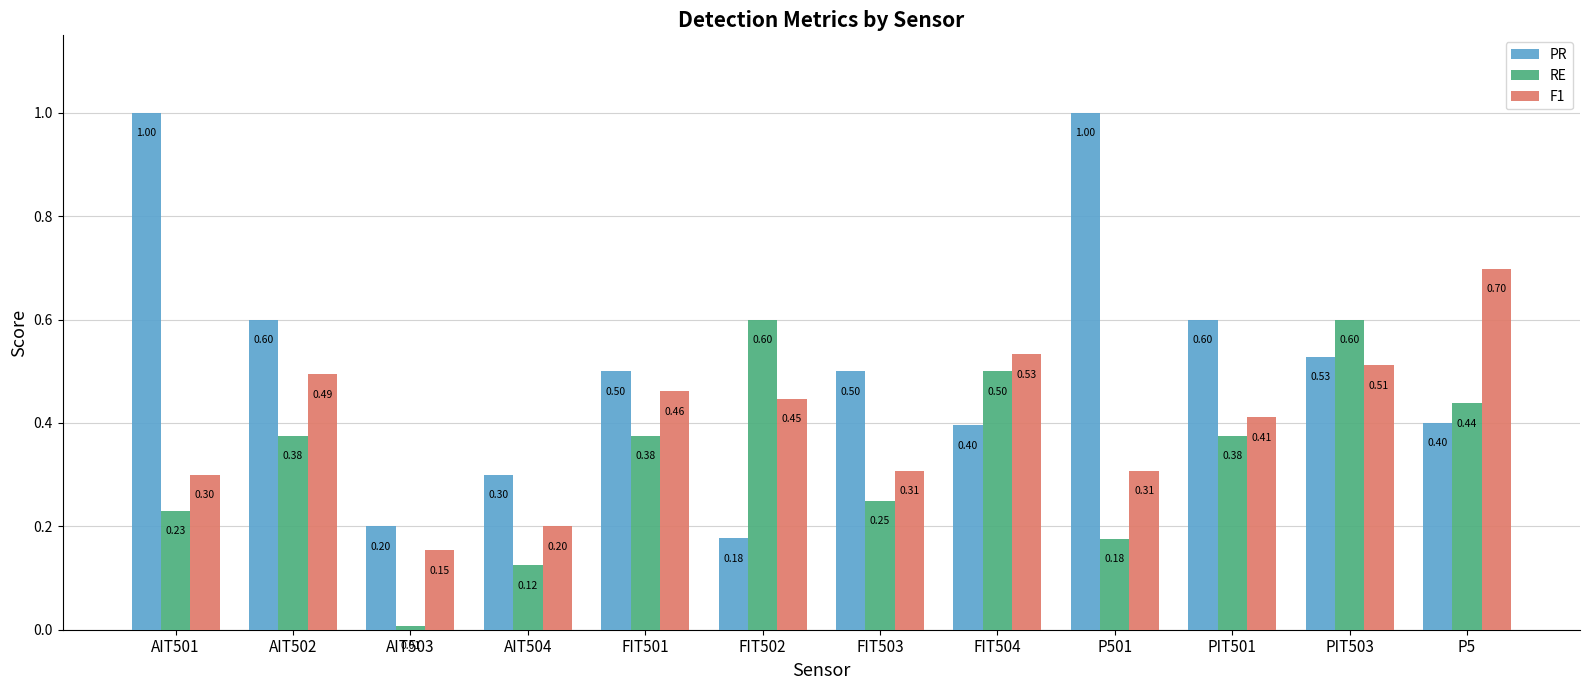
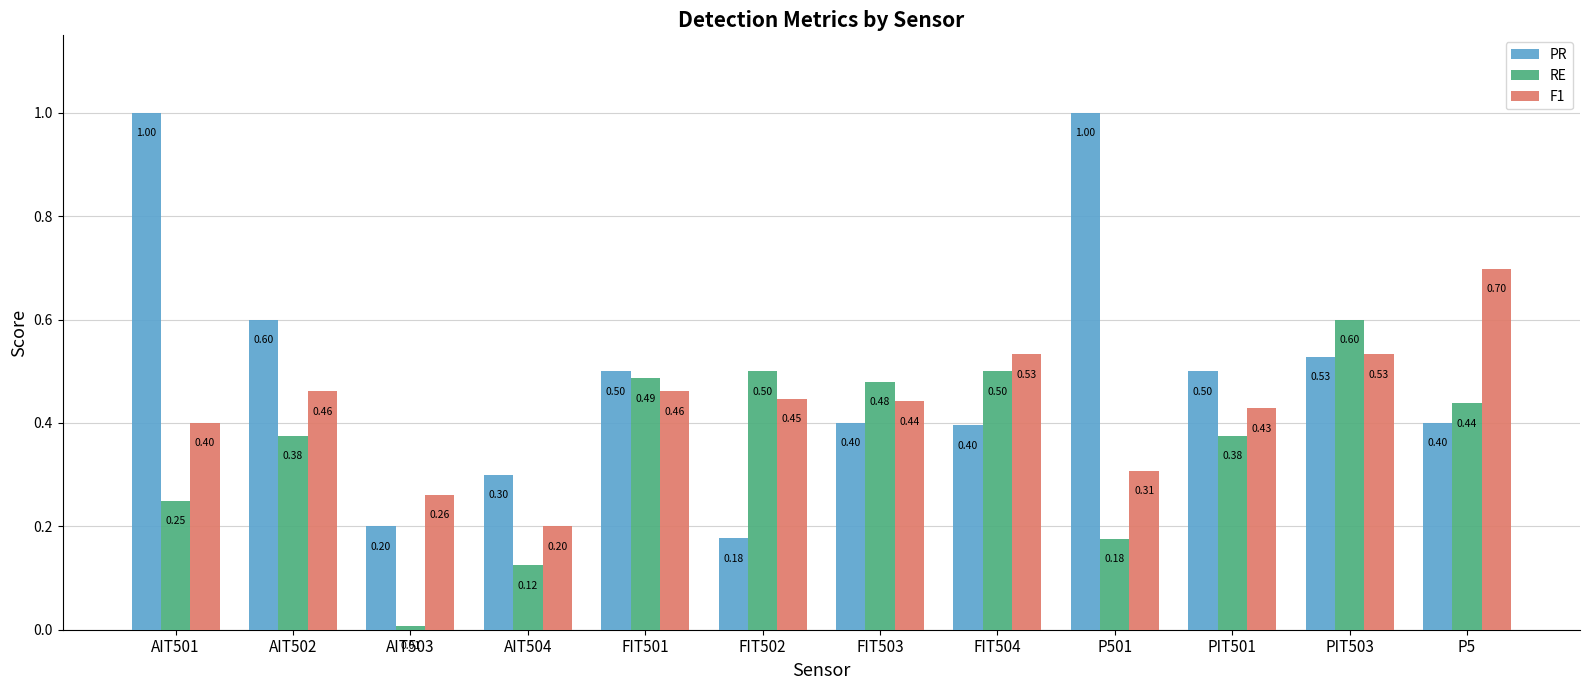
  {
    "PR": {
      "AIT501": 1.00,
      "AIT502": 0.60,
      "AIT503": 0.20,
      "AIT504": 0.30,
      "FIT501": 0.50,
      "FIT502": 0.18,
-     "FIT503": 0.50,
+     "FIT503": 0.40,
      "FIT504": 0.40,
      "P501": 1.00,
-     "PIT501": 0.60,
+     "PIT501": 0.50,
      "PIT503": 0.53,
      "P5": 0.40
    },
    "RE": {
-     "AIT501": 0.23,
+     "AIT501": 0.25,
      "AIT502": 0.38,
      "AIT503": 0.01,
      "AIT504": 0.12,
-     "FIT501": 0.38,
-     "FIT502": 0.60,
-     "FIT503": 0.25,
+     "FIT501": 0.49,
+     "FIT502": 0.50,
+     "FIT503": 0.48,
      "FIT504": 0.50,
      "P501": 0.18,
      "PIT501": 0.38,
      "PIT503": 0.60,
      "P5": 0.44
    },
    "F1": {
-     "AIT501": 0.30,
-     "AIT502": 0.49,
-     "AIT503": 0.15,
+     "AIT501": 0.40,
+     "AIT502": 0.46,
+     "AIT503": 0.26,
      "AIT504": 0.20,
      "FIT501": 0.46,
      "FIT502": 0.45,
-     "FIT503": 0.31,
+     "FIT503": 0.44,
      "FIT504": 0.53,
      "P501": 0.31,
-     "PIT501": 0.41,
-     "PIT503": 0.51,
+     "PIT501": 0.43,
+     "PIT503": 0.53,
      "P5": 0.70
    }
  }
